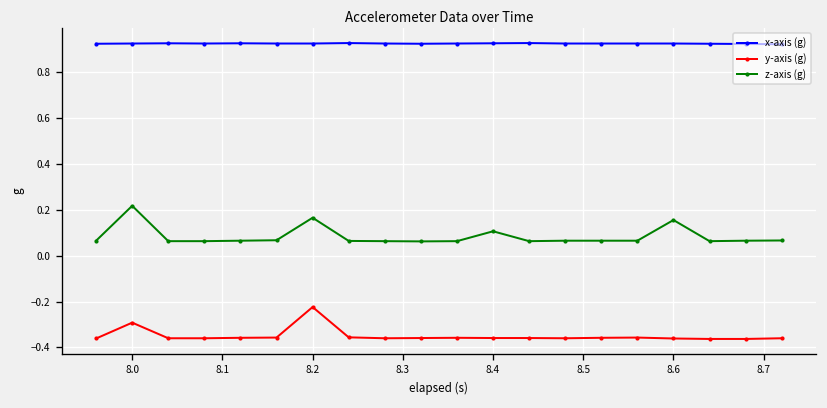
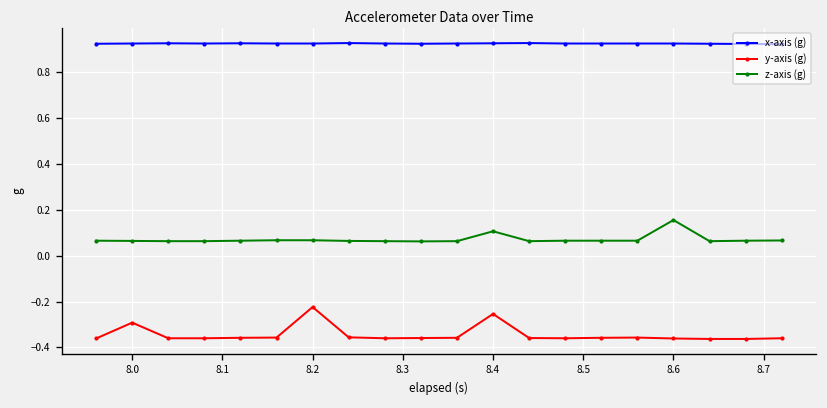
  {
    "x-axis (g)": {
      "8.0": 0.92,
      "8.2": 0.92,
      "8.4": 0.93,
      "8.6": 0.92
    },
    "y-axis (g)": {
      "8.0": -0.29,
      "8.2": -0.22,
-     "8.4": -0.36,
+     "8.4": -0.25,
      "8.6": -0.36
    },
    "z-axis (g)": {
-     "8.0": 0.22,
-     "8.2": 0.17,
+     "8.0": 0.06,
+     "8.2": 0.07,
      "8.4": 0.11,
      "8.6": 0.16
    }
  }
